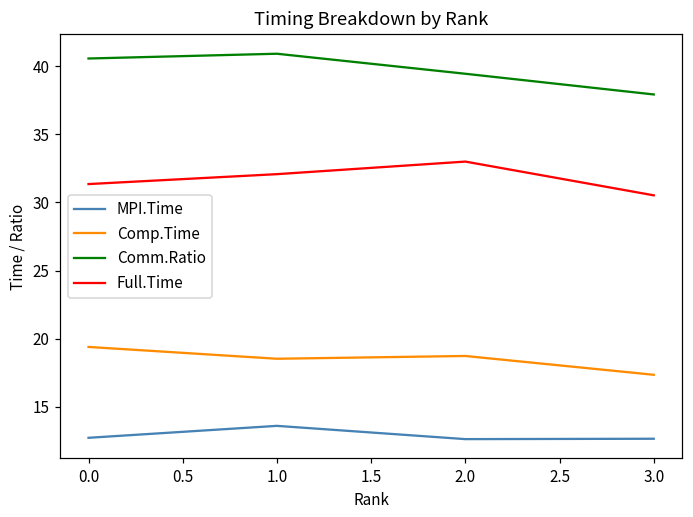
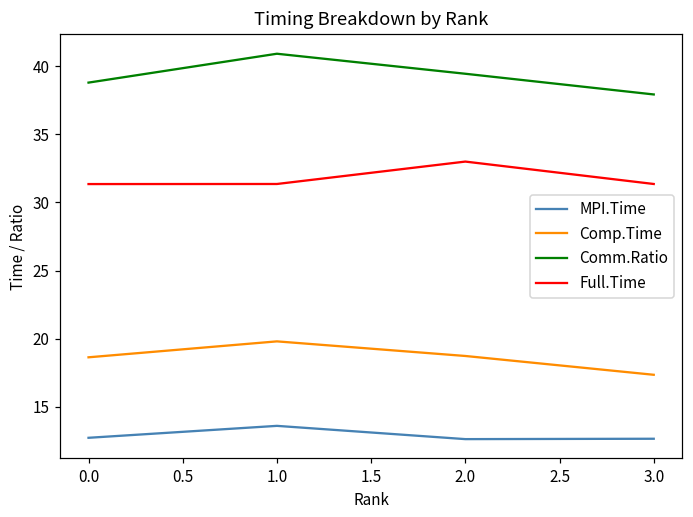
  {
    "MPI.Time": {
      "0.0": 12.7,
      "1.0": 13.6,
      "2.0": 12.6,
      "3.0": 12.7
    },
    "Comp.Time": {
-     "0.0": 19.4,
-     "1.0": 18.5,
+     "0.0": 18.6,
+     "1.0": 19.8,
      "2.0": 18.7,
      "3.0": 17.3
    },
    "Comm.Ratio": {
-     "0.0": 40.6,
+     "0.0": 38.8,
      "1.0": 40.9,
      "2.0": 39.5,
      "3.0": 37.9
    },
    "Full.Time": {
      "0.0": 31.4,
-     "1.0": 32.1,
+     "1.0": 31.4,
      "2.0": 33.0,
-     "3.0": 30.5
+     "3.0": 31.4
    }
  }
